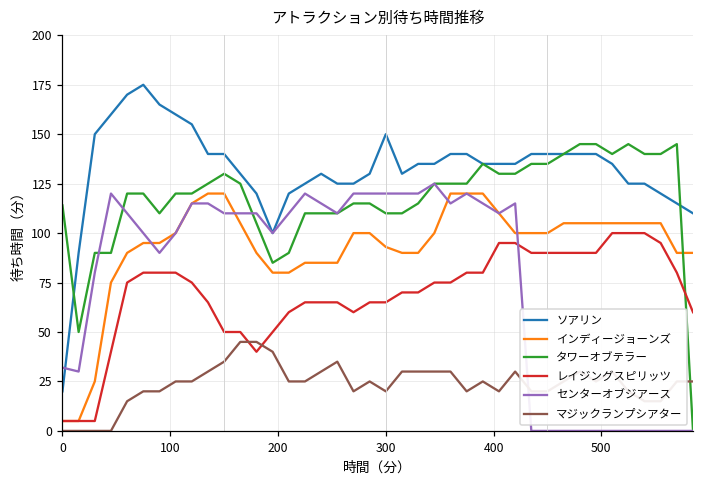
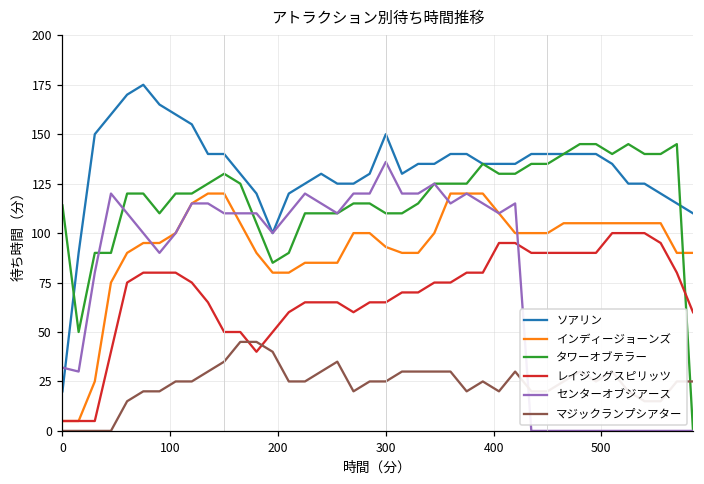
  {
    "ソアリン": {
      "0": 20,
      "300": 150
    },
    "インディージョーンズ": {
      "300": 93
    },
    "タワーオブテラー": {
      "0": 114,
      "300": 110
    },
    "レイジングスピリッツ": {
      "300": 65
    },
    "センターオブジアース": {
      "0": 32,
-     "300": 120
+     "300": 136
    },
    "マジックランプシアター": {
      "0": 0,
-     "300": 20
+     "300": 25
    }
  }
